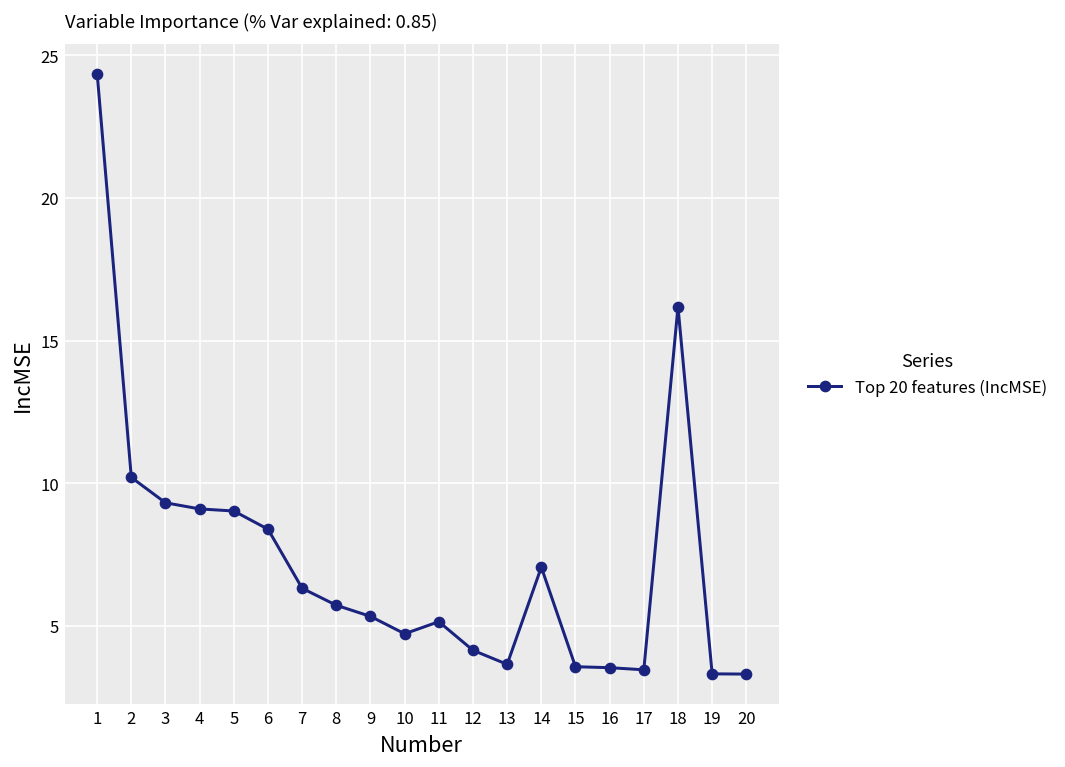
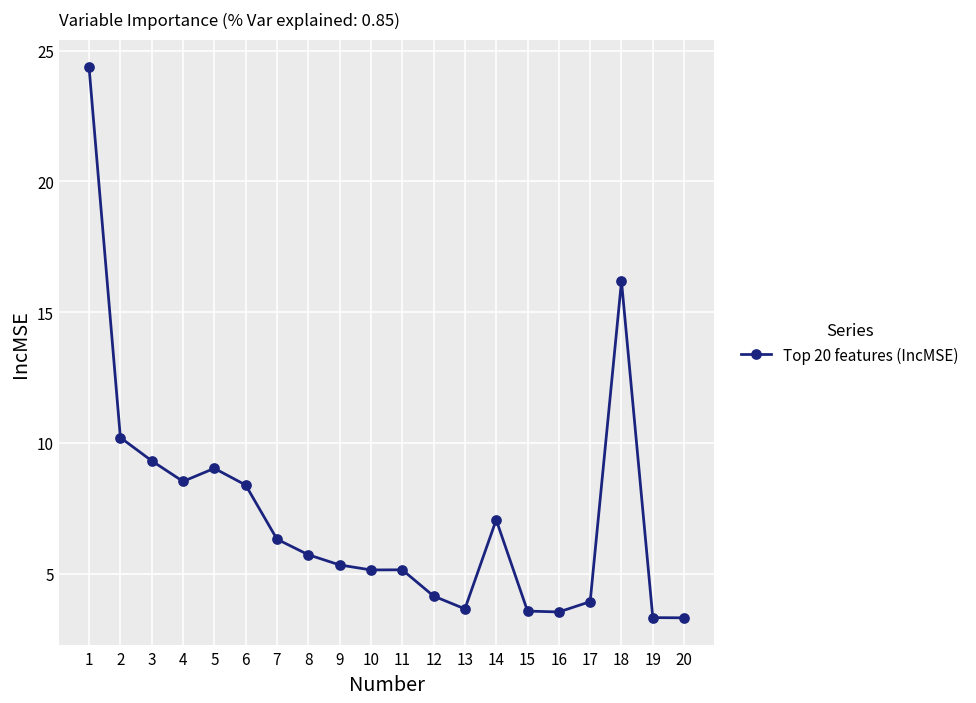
  {
    "1": 24.4,
    "2": 10.2,
    "3": 9.3,
-   "4": 9.1,
+   "4": 8.5,
    "5": 9.0,
    "6": 8.4,
    "7": 6.3,
    "8": 5.7,
    "9": 5.3,
-   "10": 4.7,
+   "10": 5.1,
    "11": 5.1,
    "12": 4.1,
    "13": 3.7,
    "14": 7.1,
    "15": 3.6,
    "16": 3.5,
-   "17": 3.5,
+   "17": 3.9,
    "18": 16.2,
    "19": 3.3,
    "20": 3.3
  }
